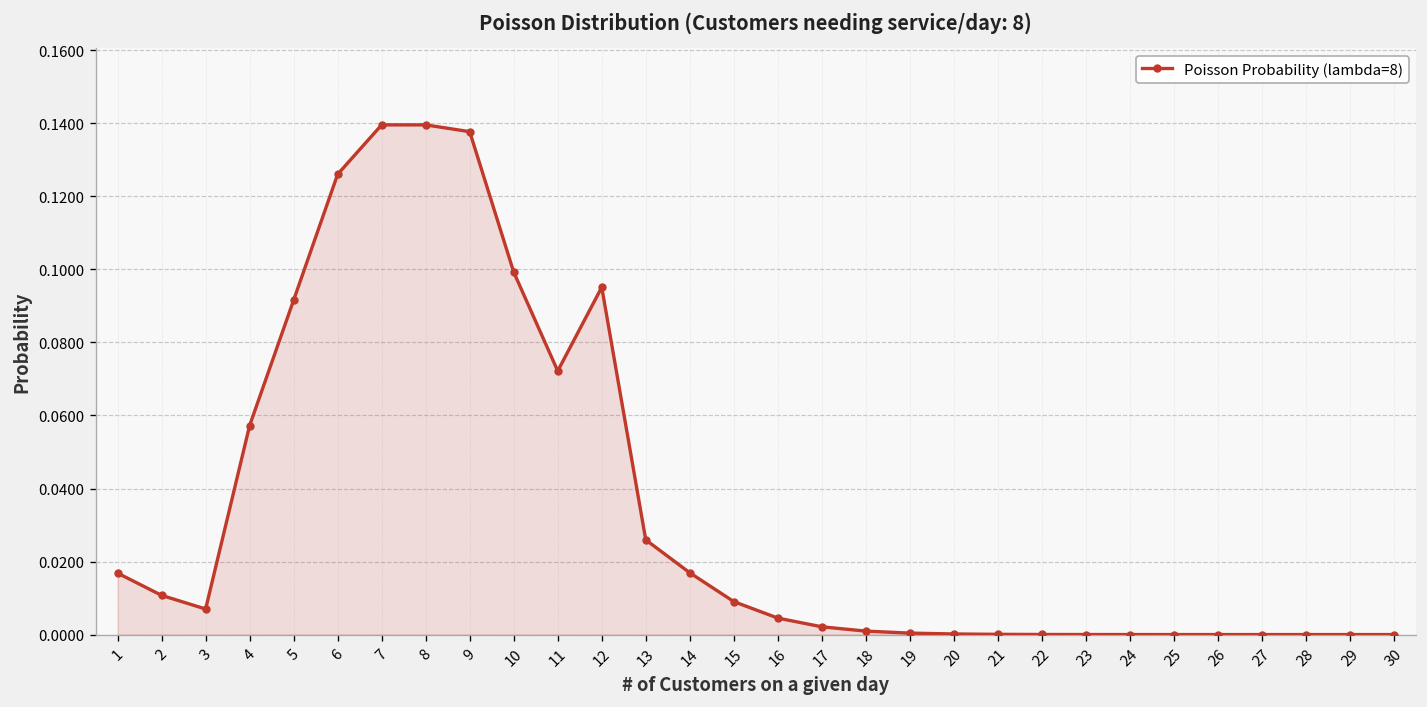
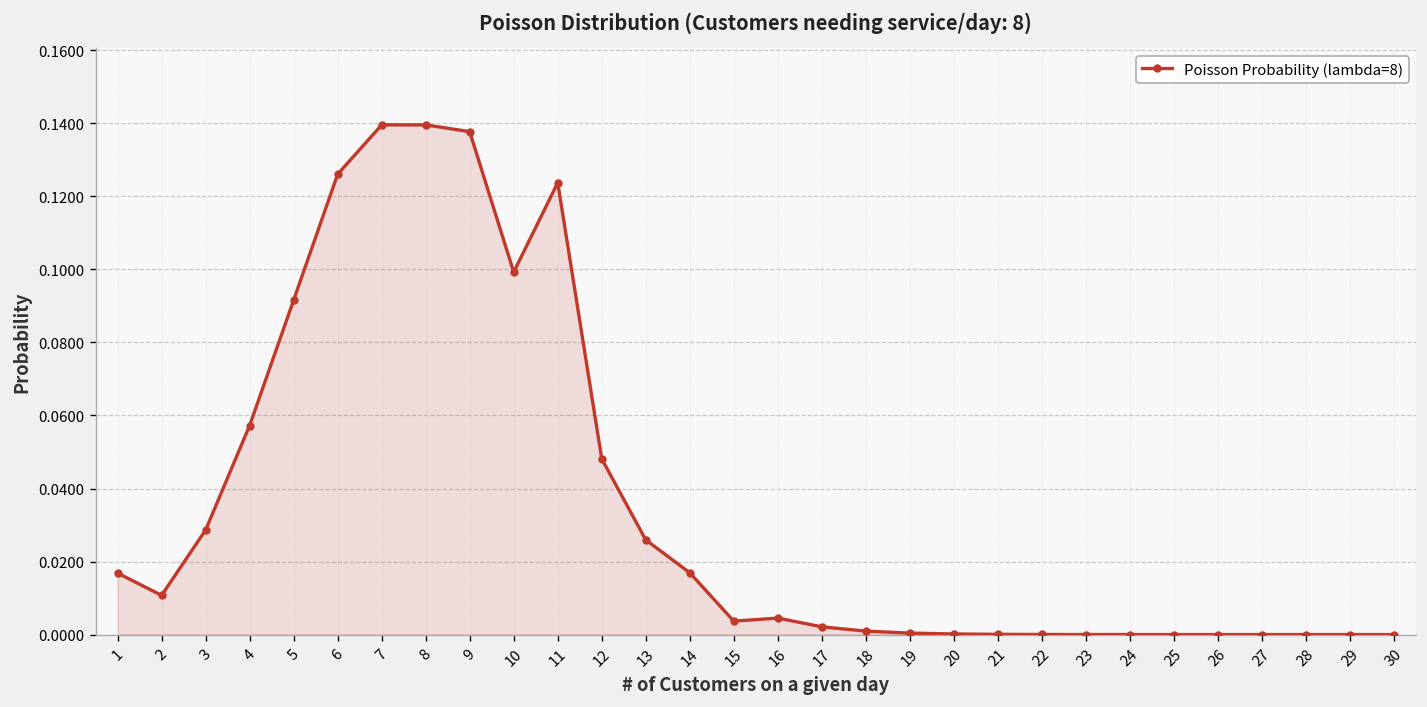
  {
    "1": 0.017,
    "2": 0.011,
-   "3": 0.007,
+   "3": 0.029,
    "4": 0.057,
    "5": 0.092,
    "6": 0.126,
    "7": 0.140,
    "8": 0.140,
    "9": 0.138,
    "10": 0.099,
-   "11": 0.072,
-   "12": 0.095,
+   "11": 0.124,
+   "12": 0.048,
    "13": 0.026,
    "14": 0.017,
-   "15": 0.009,
+   "15": 0.004,
    "16": 0.005,
    "17": 0.002,
    "18": 0.001,
    "19": 0.000,
    "20": 0.000,
    "21": 0.000,
    "22": 0.000,
    "23": 0.000,
    "24": 0.000,
    "25": 0.000,
    "26": 0.000,
    "27": 0.000,
    "28": 0.000,
    "29": 0.000,
    "30": 0.000
  }
